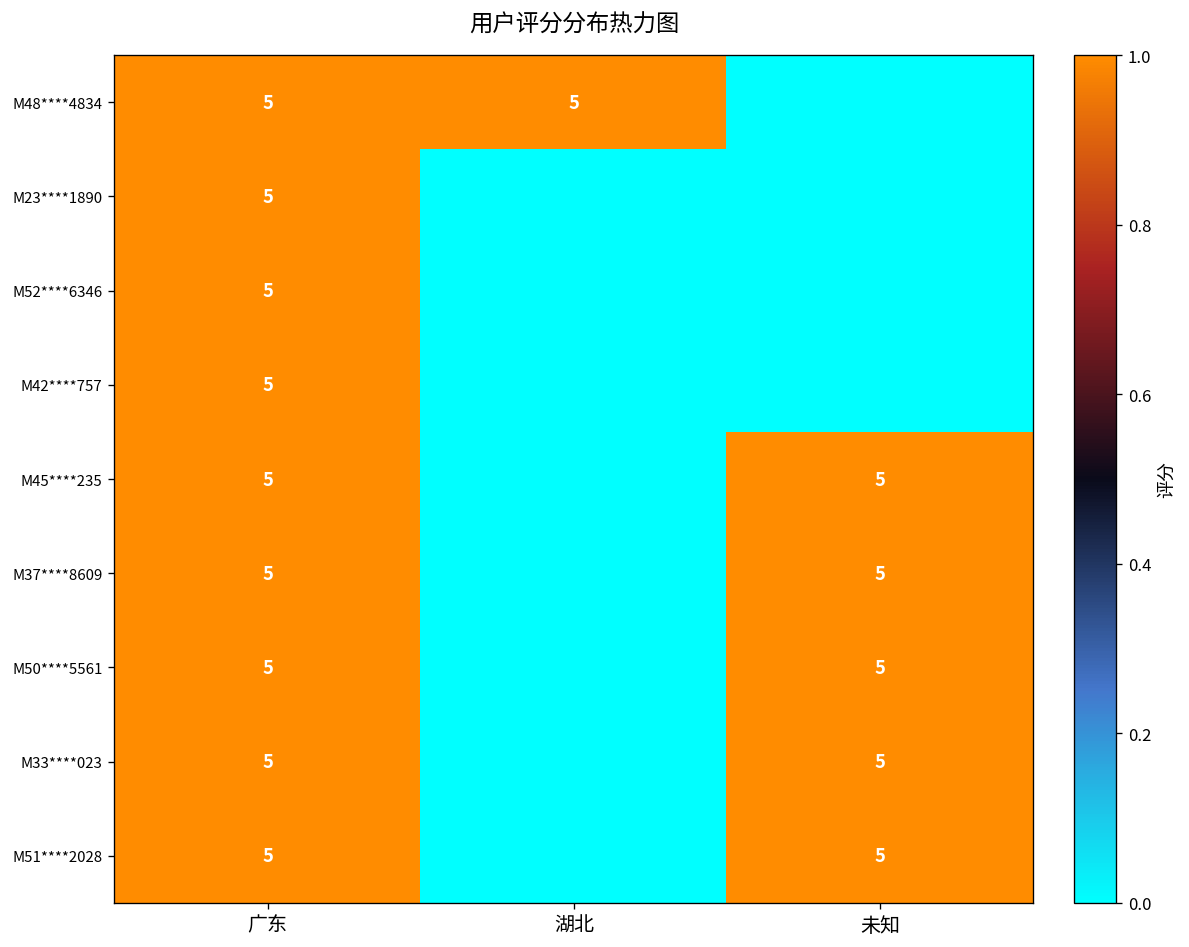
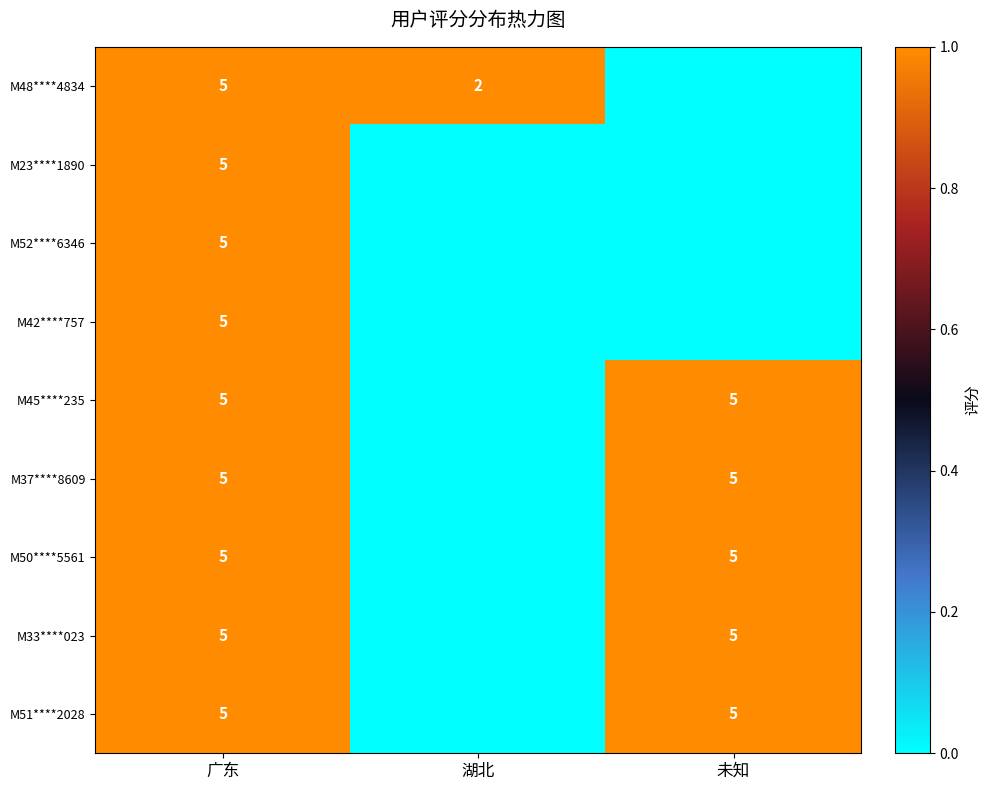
  {
    "M48****4834": {
      "广东": 5,
-     "湖北": 5
+     "湖北": 2
    },
    "M23****1890": {
      "广东": 5
    },
    "M52****6346": {
      "广东": 5
    },
    "M42****757": {
      "广东": 5
    },
    "M45****235": {
      "广东": 5,
      "未知": 5
    },
    "M37****8609": {
      "广东": 5,
      "未知": 5
    },
    "M50****5561": {
      "广东": 5,
      "未知": 5
    },
    "M33****023": {
      "广东": 5,
      "未知": 5
    },
    "M51****2028": {
      "广东": 5,
      "未知": 5
    }
  }
